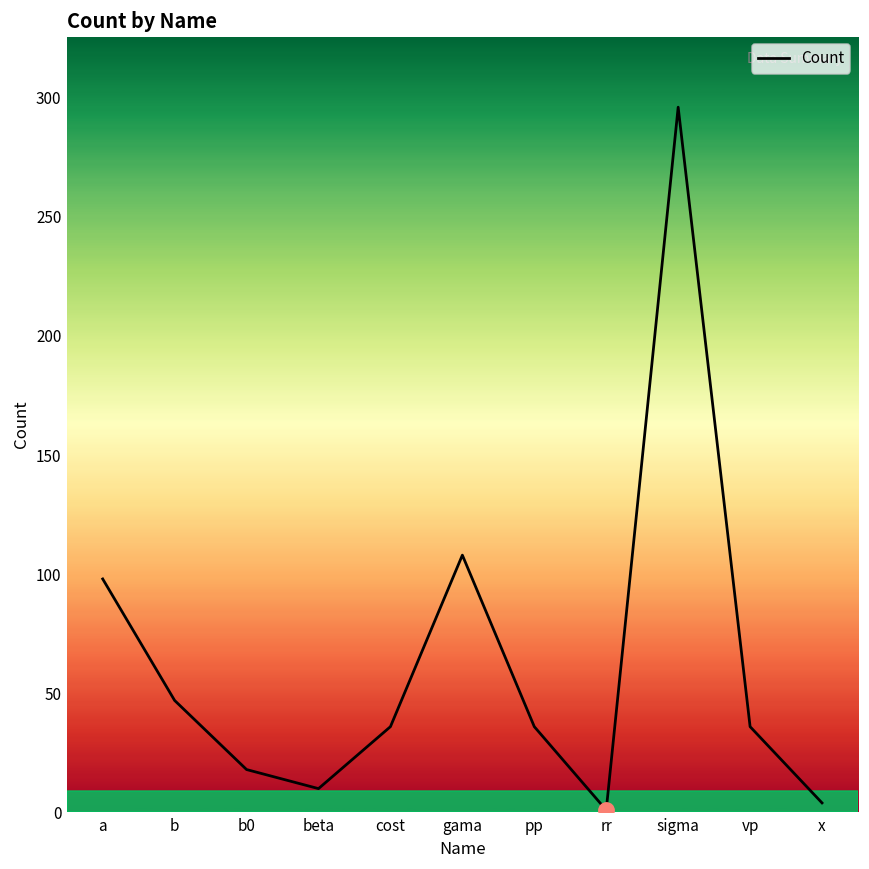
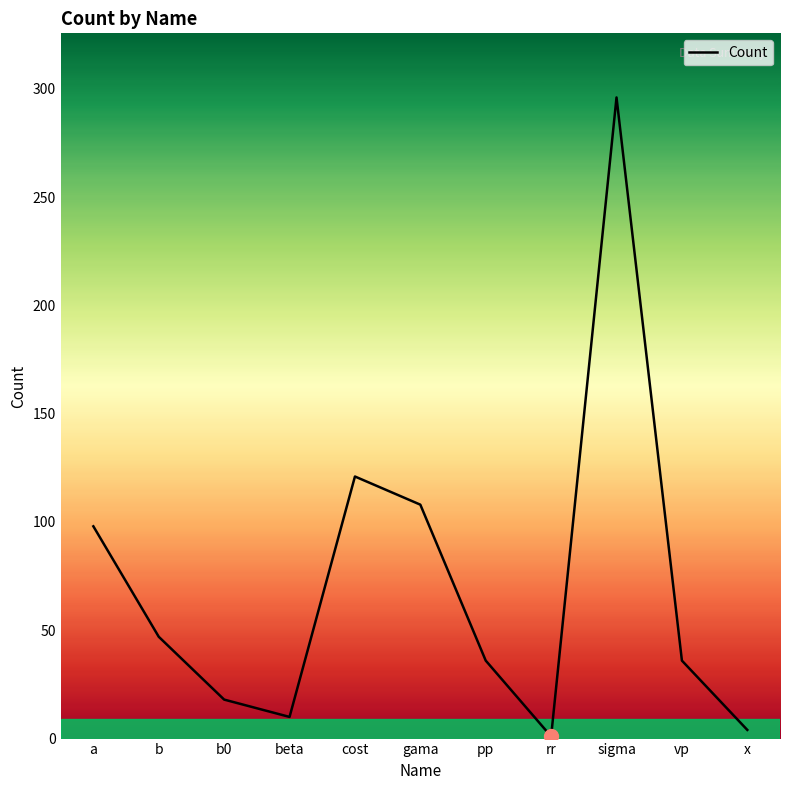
  {
    "Count": {
      "a": 98,
      "b": 47,
      "b0": 18,
      "beta": 10,
-     "cost": 36,
+     "cost": 121,
      "gama": 108,
      "pp": 36,
      "sigma": 296,
      "vp": 36
    }
  }
